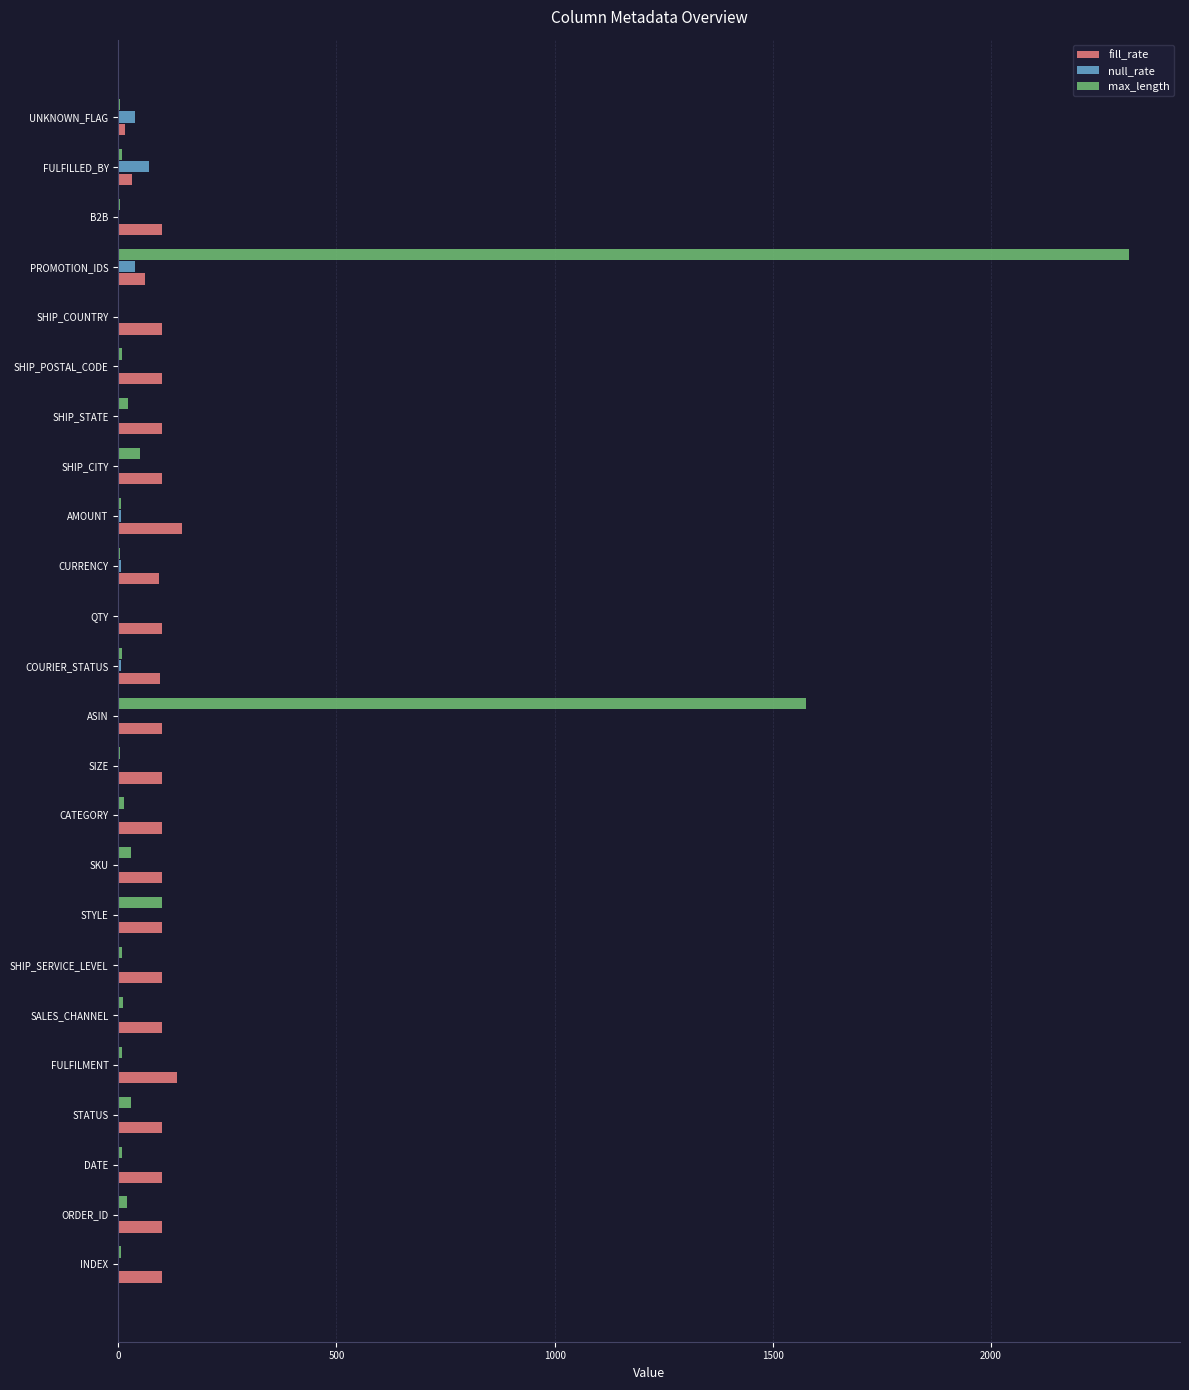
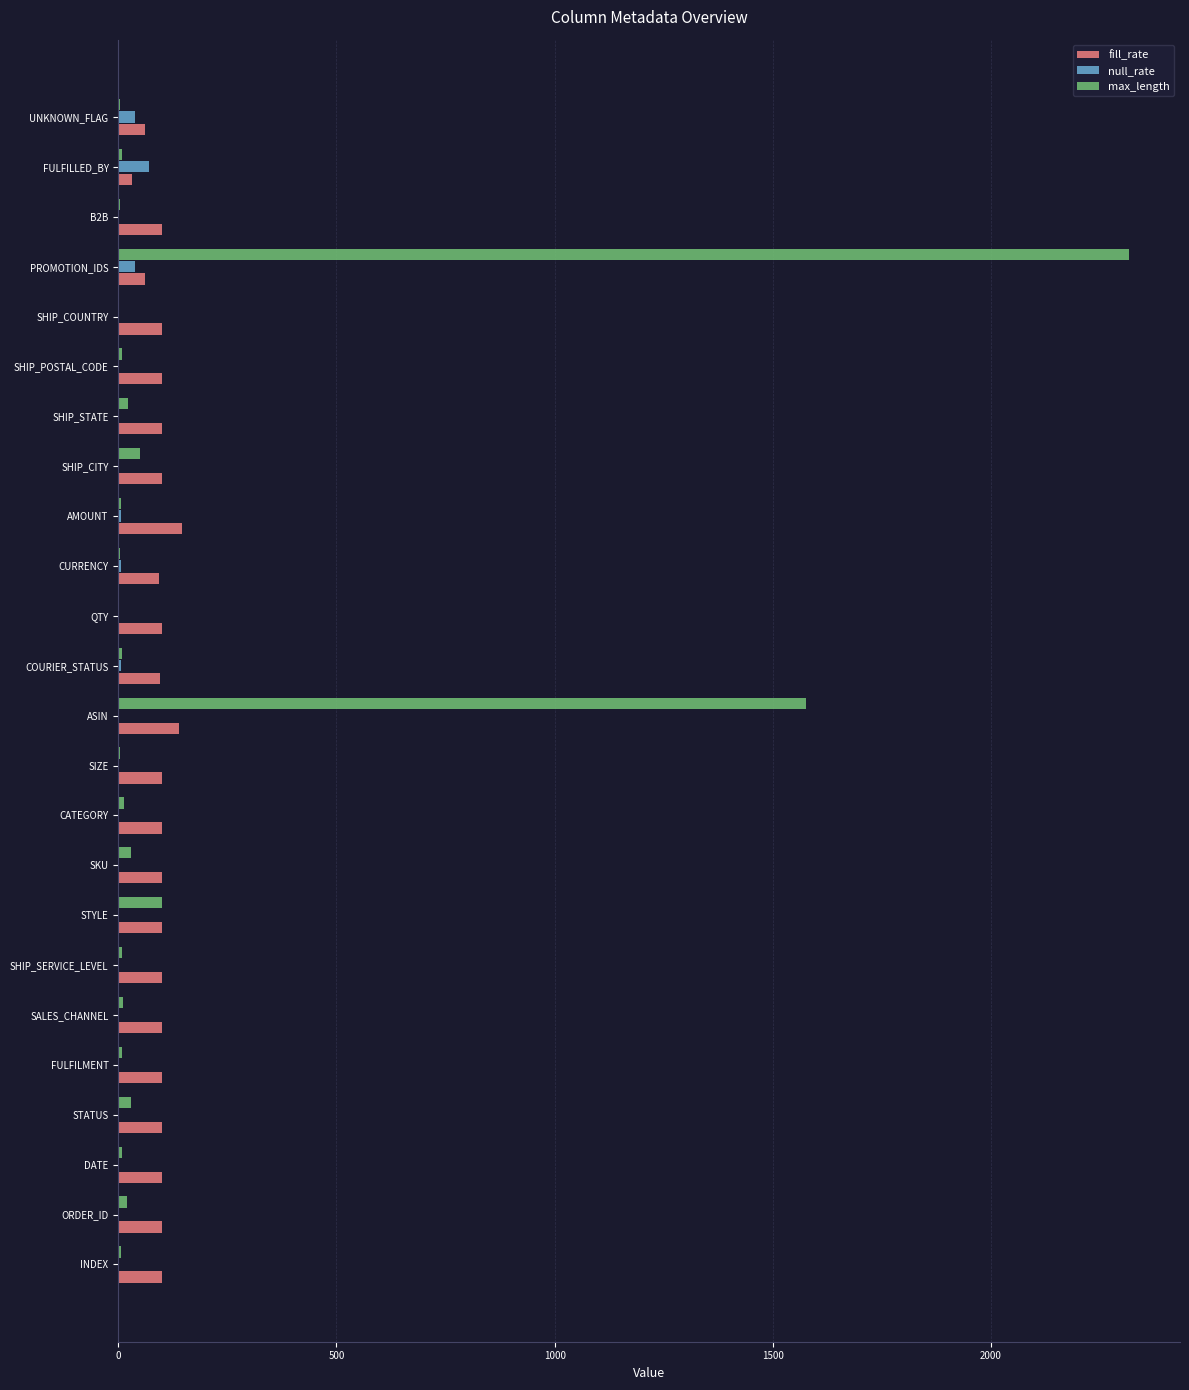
  {
    "fill_rate": {
-     "UNKNOWN_FLAG": 20,
+     "UNKNOWN_FLAG": 60,
      "FULFILLED_BY": 30,
      "B2B": 100,
      "PROMOTION_IDS": 60,
      "SHIP_COUNTRY": 100,
      "SHIP_POSTAL_CODE": 100,
      "SHIP_STATE": 100,
      "SHIP_CITY": 100,
      "AMOUNT": 150,
      "CURRENCY": 90,
      "QTY": 100,
      "COURIER_STATUS": 90,
-     "ASIN": 100,
+     "ASIN": 140,
      "SIZE": 100,
      "CATEGORY": 100,
      "SKU": 100,
      "STYLE": 100,
      "SHIP_SERVICE_LEVEL": 100,
      "SALES_CHANNEL": 100,
-     "FULFILMENT": 130,
+     "FULFILMENT": 100,
      "STATUS": 100,
      "DATE": 100,
      "ORDER_ID": 100,
      "INDEX": 100
    },
    "null_rate": {
      "UNKNOWN_FLAG": 40,
      "FULFILLED_BY": 70,
      "B2B": 0,
      "PROMOTION_IDS": 40,
      "AMOUNT": 10,
      "CURRENCY": 10,
      "QTY": 0,
      "ASIN": 0,
      "SIZE": 0,
      "CATEGORY": 0,
      "SKU": 0,
      "STYLE": 0,
      "SHIP_SERVICE_LEVEL": 0,
      "SALES_CHANNEL": 0,
      "FULFILMENT": 0,
      "STATUS": 0,
      "DATE": 0,
      "ORDER_ID": 0,
      "INDEX": 0
    },
    "max_length": {
      "FULFILLED_BY": 10,
      "PROMOTION_IDS": 2320,
      "SHIP_POSTAL_CODE": 10,
      "SHIP_STATE": 20,
      "SHIP_CITY": 50,
      "AMOUNT": 10,
      "COURIER_STATUS": 10,
      "ASIN": 1580,
      "CATEGORY": 10,
      "SKU": 30,
      "STYLE": 100,
      "SHIP_SERVICE_LEVEL": 10,
      "SALES_CHANNEL": 10,
      "FULFILMENT": 10,
      "STATUS": 30,
      "DATE": 10,
      "ORDER_ID": 20,
      "INDEX": 10
    }
  }
